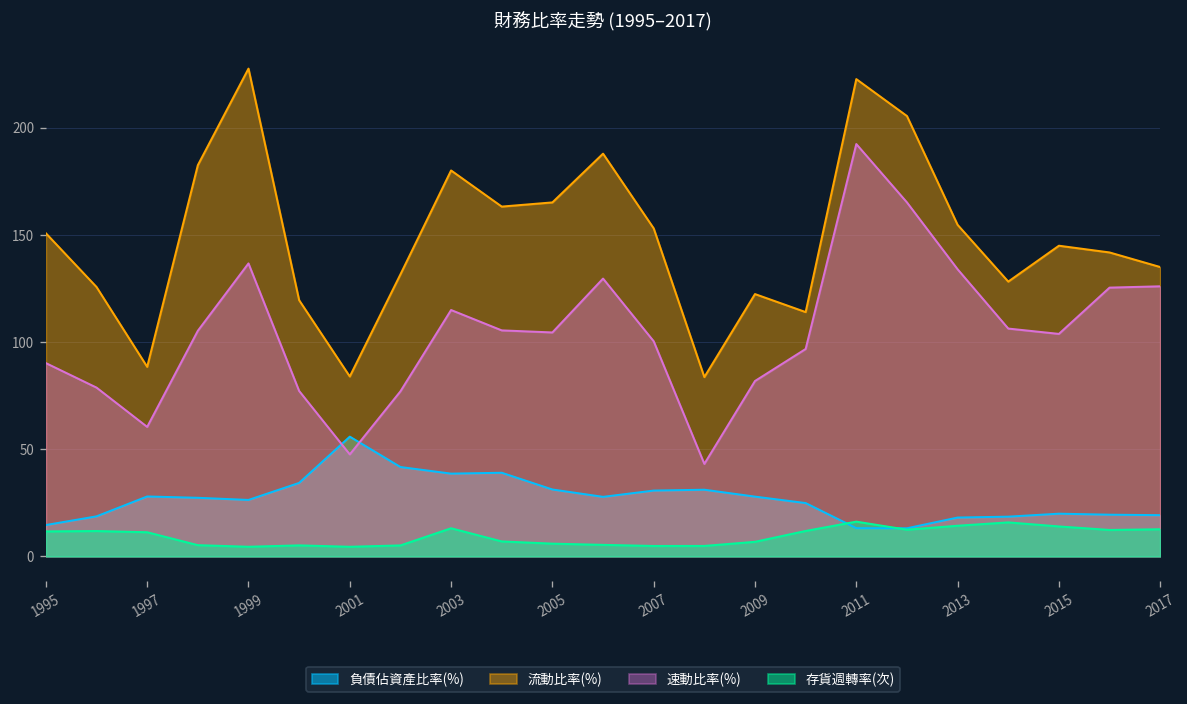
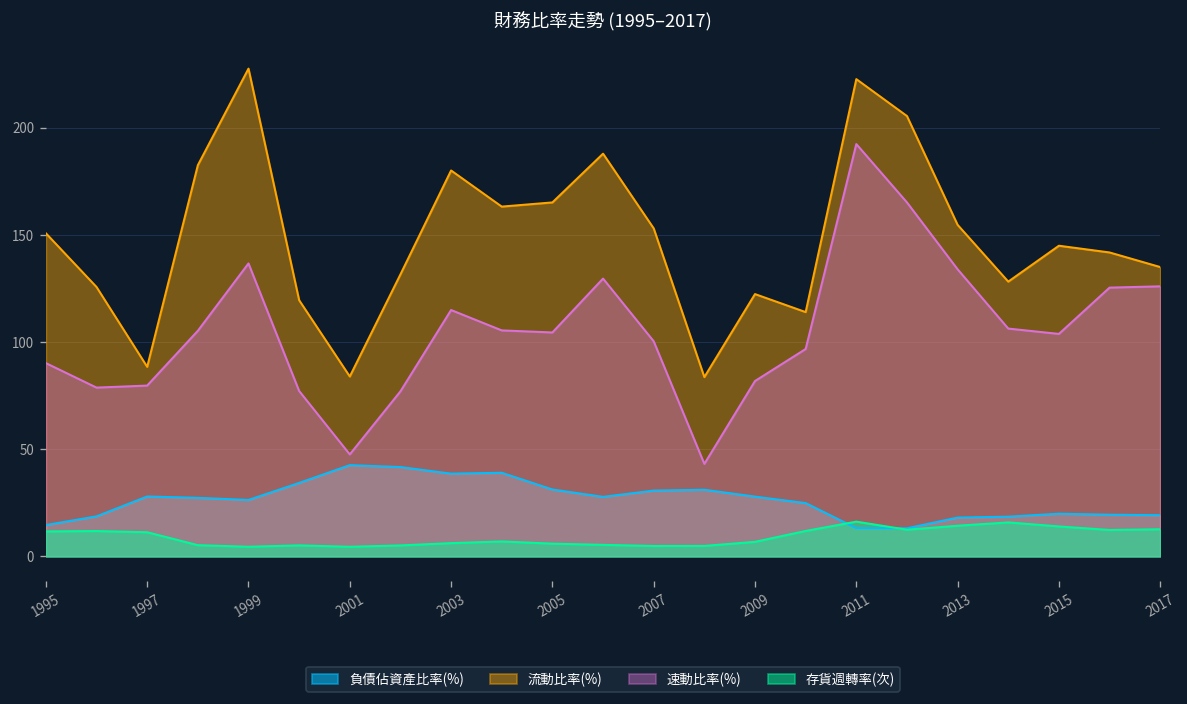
  {
    "負債佔資產比率(%)": {
      "1995": 15,
      "1997": 28,
      "1999": 26,
-     "2001": 56,
+     "2001": 43,
      "2003": 39,
      "2005": 31,
      "2007": 31,
      "2009": 28,
      "2011": 13,
      "2013": 18,
      "2015": 20,
      "2017": 19
    },
    "流動比率(%)": {
      "1995": 151,
      "1997": 88,
      "1999": 228,
      "2001": 84,
      "2003": 180,
      "2005": 165,
      "2007": 153,
      "2009": 122,
      "2011": 223,
      "2013": 155,
      "2015": 145,
      "2017": 135
    },
    "速動比率(%)": {
      "1995": 90,
-     "1997": 60,
+     "1997": 80,
      "1999": 137,
      "2001": 48,
      "2003": 115,
      "2005": 105,
      "2007": 100,
      "2009": 82,
      "2011": 192,
      "2013": 134,
      "2015": 104,
      "2017": 126
    },
    "存貨週轉率(次)": {
      "1995": 12,
      "1997": 11,
      "1999": 4,
      "2001": 4,
-     "2003": 13,
+     "2003": 6,
      "2005": 6,
      "2007": 5,
      "2009": 7,
      "2011": 16,
      "2013": 14,
      "2015": 14,
      "2017": 13
    }
  }
